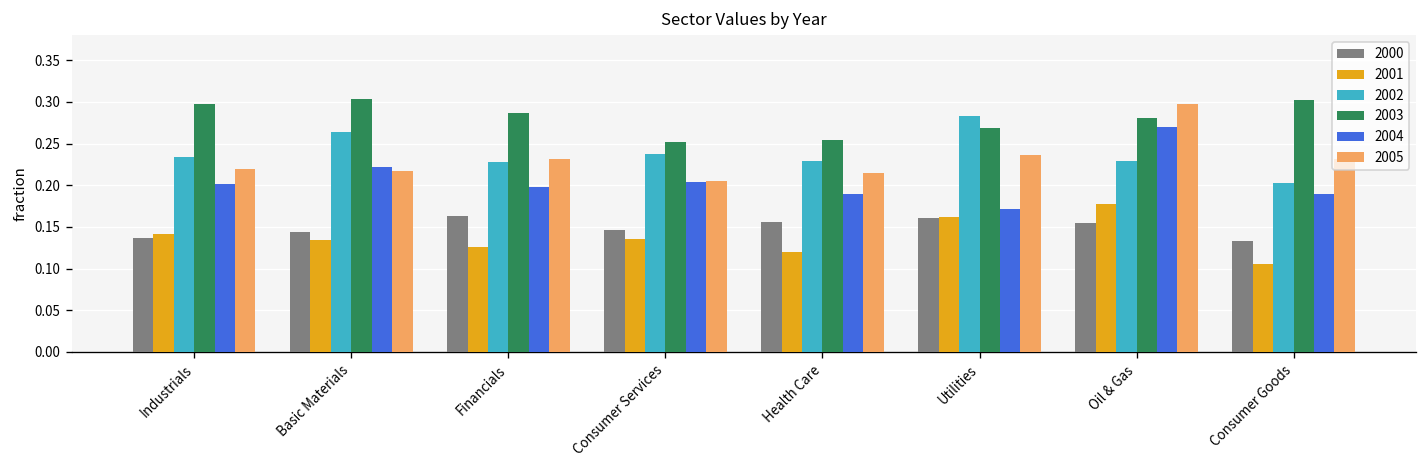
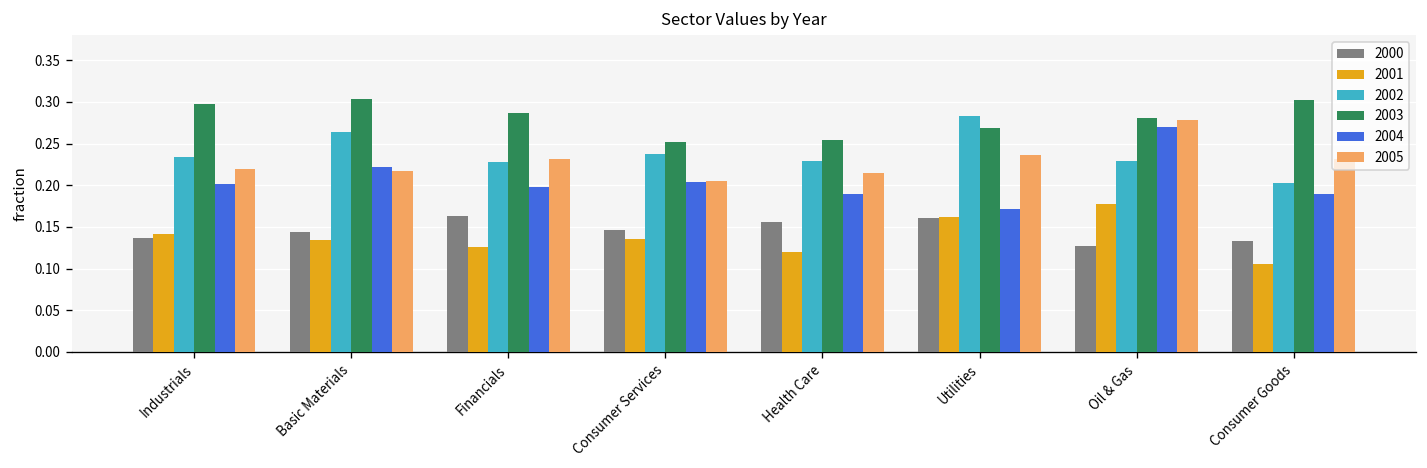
  {
    "2000": {
      "Industrials": 0.14,
      "Basic Materials": 0.14,
      "Financials": 0.16,
      "Consumer Services": 0.15,
      "Health Care": 0.16,
      "Utilities": 0.16,
-     "Oil & Gas": 0.15,
+     "Oil & Gas": 0.13,
      "Consumer Goods": 0.13
    },
    "2001": {
      "Industrials": 0.14,
      "Basic Materials": 0.13,
      "Financials": 0.13,
      "Consumer Services": 0.14,
      "Health Care": 0.12,
      "Utilities": 0.16,
      "Oil & Gas": 0.18,
      "Consumer Goods": 0.11
    },
    "2002": {
      "Industrials": 0.23,
      "Basic Materials": 0.26,
      "Financials": 0.23,
      "Consumer Services": 0.24,
      "Health Care": 0.23,
      "Utilities": 0.28,
      "Oil & Gas": 0.23,
      "Consumer Goods": 0.20
    },
    "2003": {
      "Industrials": 0.30,
      "Basic Materials": 0.30,
      "Financials": 0.29,
      "Consumer Services": 0.25,
      "Health Care": 0.25,
      "Utilities": 0.27,
      "Oil & Gas": 0.28,
      "Consumer Goods": 0.30
    },
    "2004": {
      "Industrials": 0.20,
      "Basic Materials": 0.22,
      "Financials": 0.20,
      "Consumer Services": 0.20,
      "Health Care": 0.19,
      "Utilities": 0.17,
      "Oil & Gas": 0.27,
      "Consumer Goods": 0.19
    },
    "2005": {
      "Industrials": 0.22,
      "Basic Materials": 0.22,
      "Financials": 0.23,
      "Consumer Services": 0.20,
      "Health Care": 0.21,
      "Utilities": 0.24,
-     "Oil & Gas": 0.30,
+     "Oil & Gas": 0.28,
      "Consumer Goods": 0.23
    }
  }
